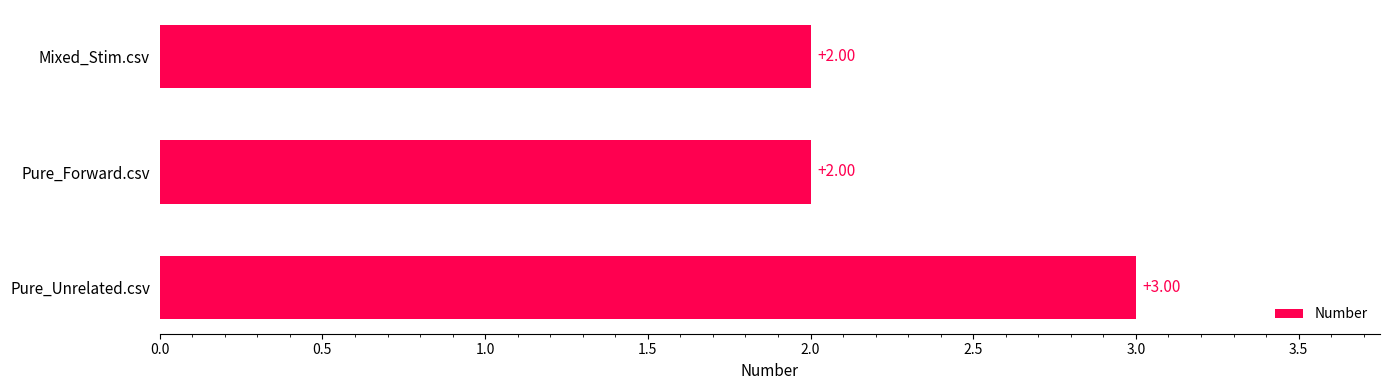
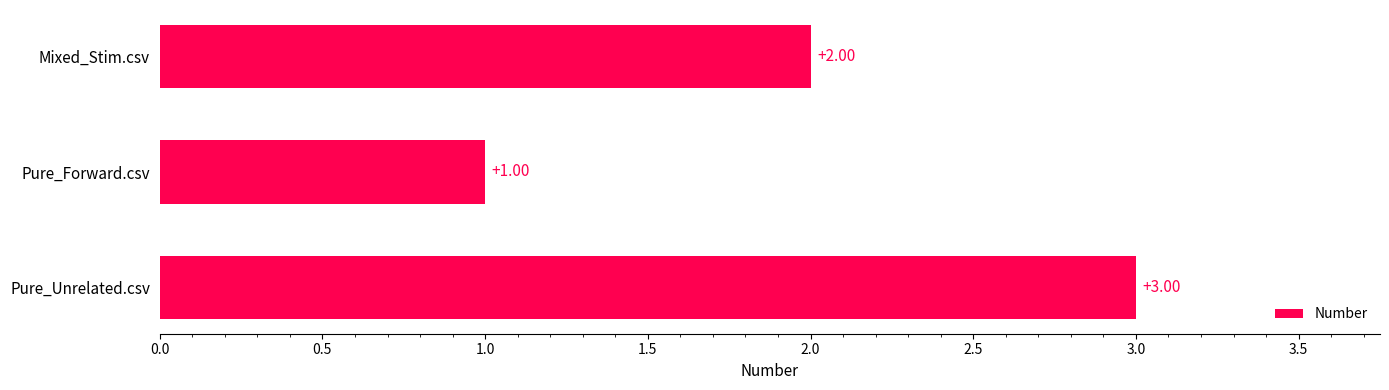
  {
    "Mixed_Stim.csv": "+2.00",
-   "Pure_Forward.csv": "+2.00",
+   "Pure_Forward.csv": "+1.00",
    "Pure_Unrelated.csv": "+3.00"
  }
